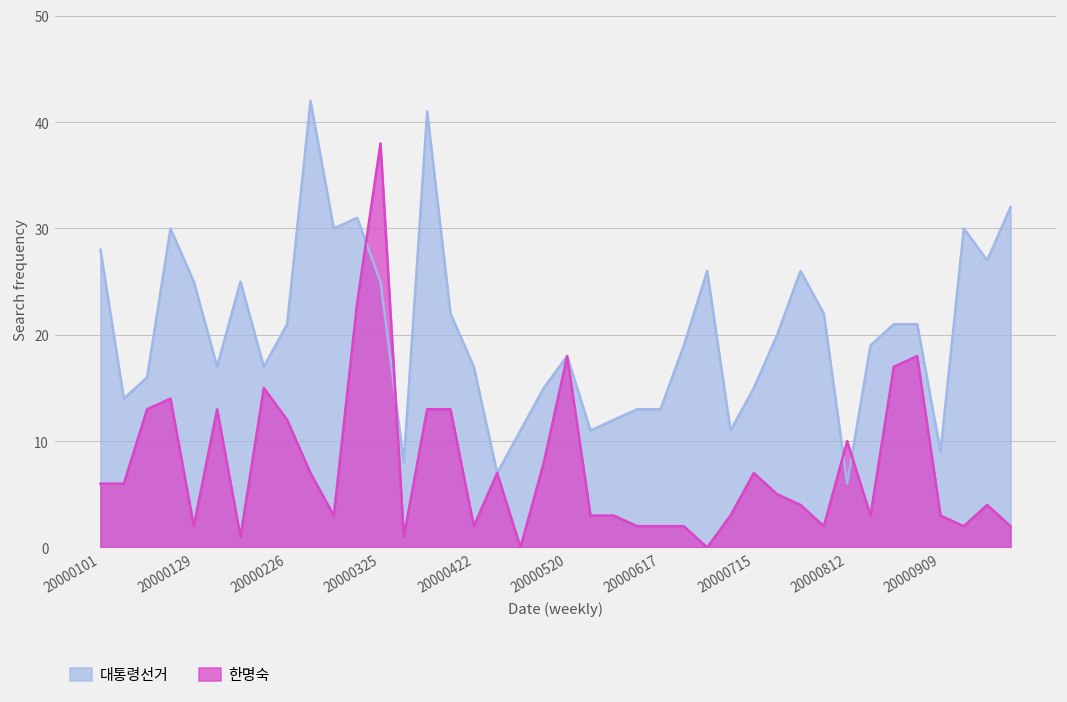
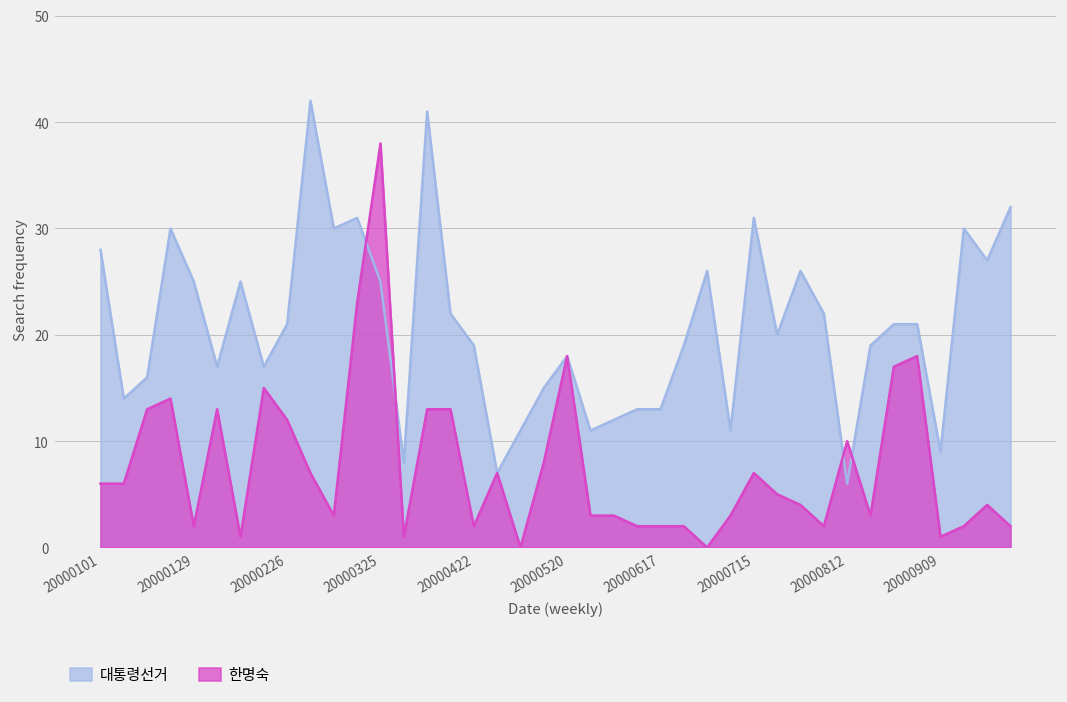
  {
    "대통령선거": {
      "20000101": 28,
      "20000129": 25,
      "20000226": 21,
      "20000325": 25,
-     "20000422": 17,
+     "20000422": 19,
      "20000617": 13,
-     "20000715": 15,
+     "20000715": 31,
      "20000812": 6,
      "20000909": 9
    },
    "한명숙": {
      "20000101": 6,
      "20000129": 2,
      "20000226": 12,
      "20000325": 38,
      "20000422": 2,
      "20000617": 2,
      "20000715": 7,
      "20000812": 10,
-     "20000909": 3
+     "20000909": 1
    }
  }
